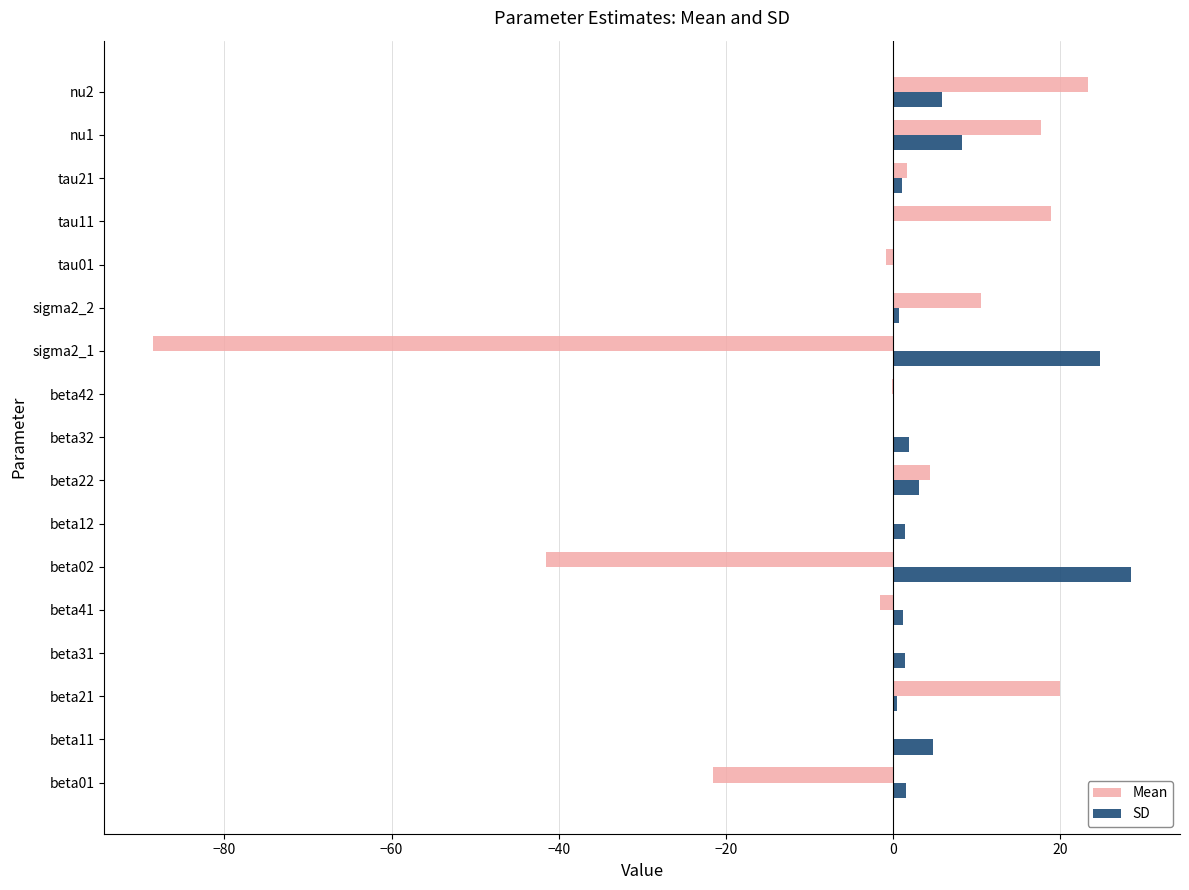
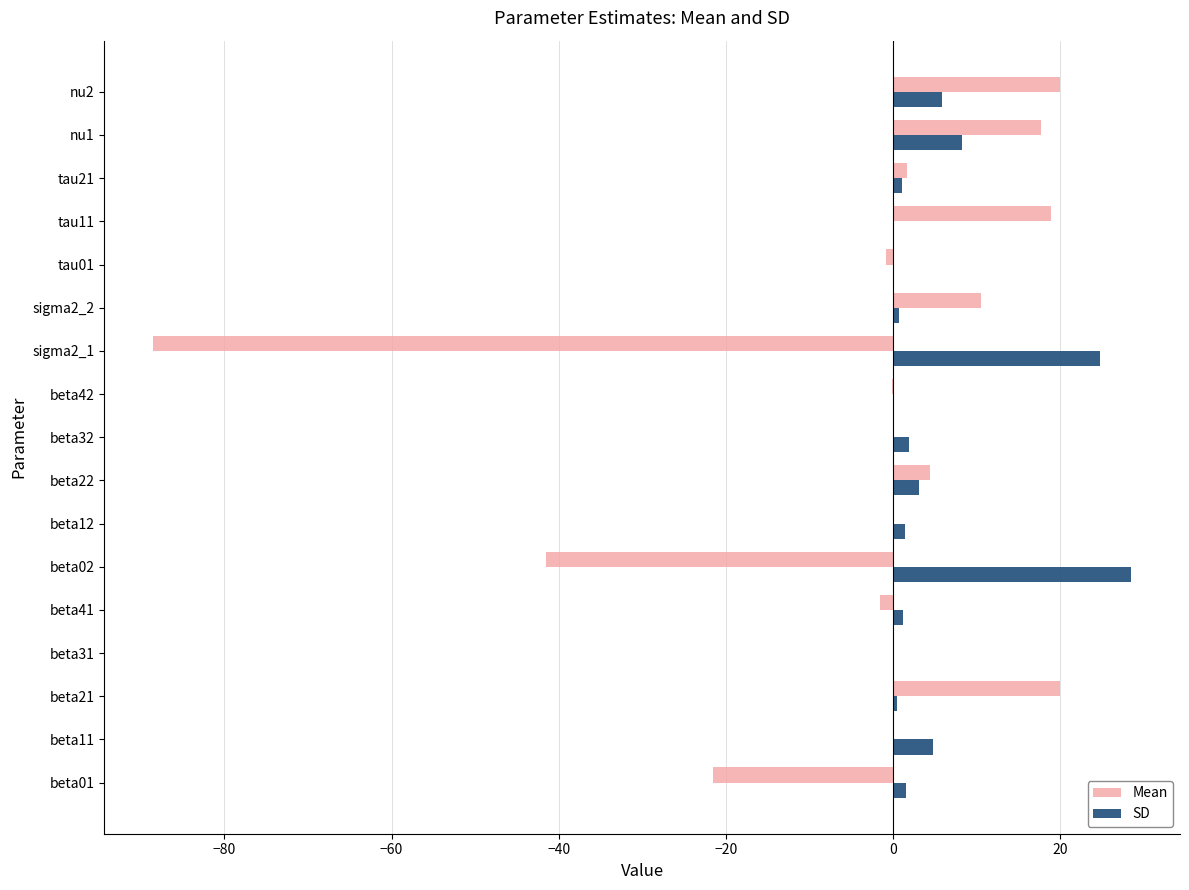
  {
    "Mean": {
-     "nu2": 23,
+     "nu2": 20,
      "nu1": 18,
      "tau21": 2,
      "tau11": 19,
      "tau01": -1,
      "sigma2_2": 11,
      "sigma2_1": -89,
      "beta22": 4,
      "beta02": -42,
      "beta41": -2,
      "beta21": 20,
      "beta01": -22
    },
    "SD": {
      "nu2": 6,
      "nu1": 8,
      "tau21": 1,
      "sigma2_2": 1,
      "sigma2_1": 25,
      "beta32": 2,
      "beta22": 3,
      "beta12": 1,
      "beta02": 28,
      "beta41": 1,
-     "beta31": 1,
+     "beta31": 0,
      "beta21": 0,
      "beta11": 5,
      "beta01": 1
    }
  }
